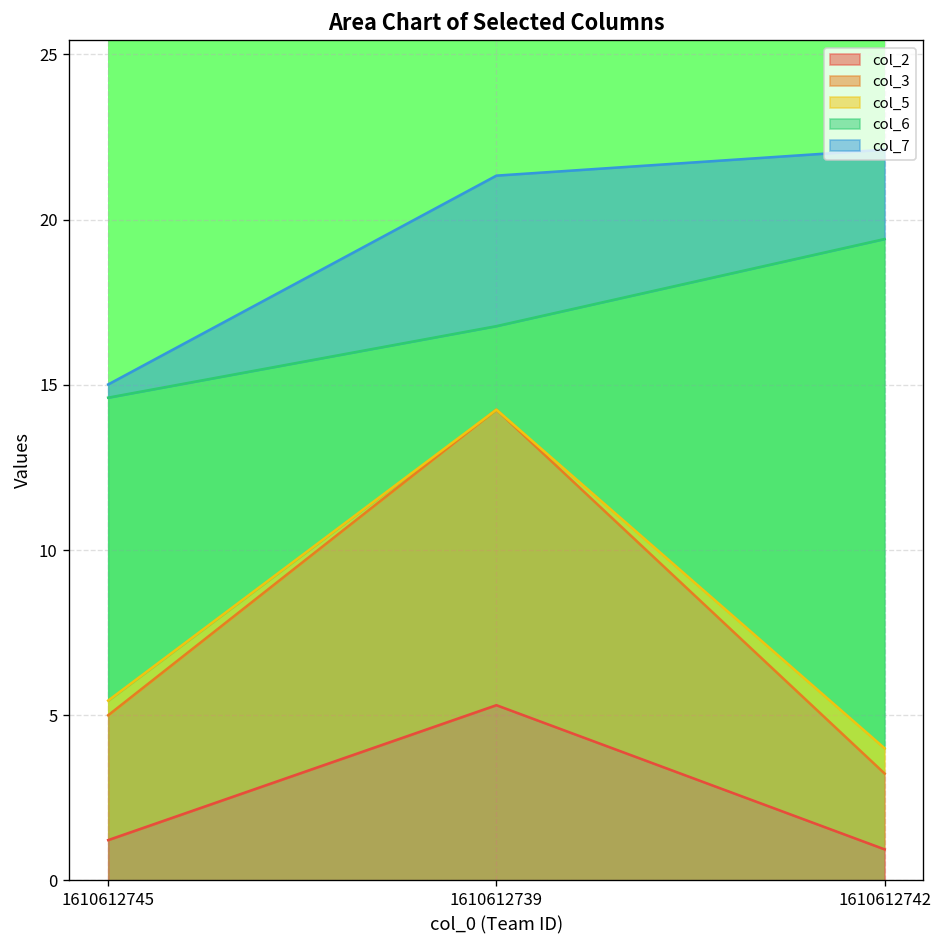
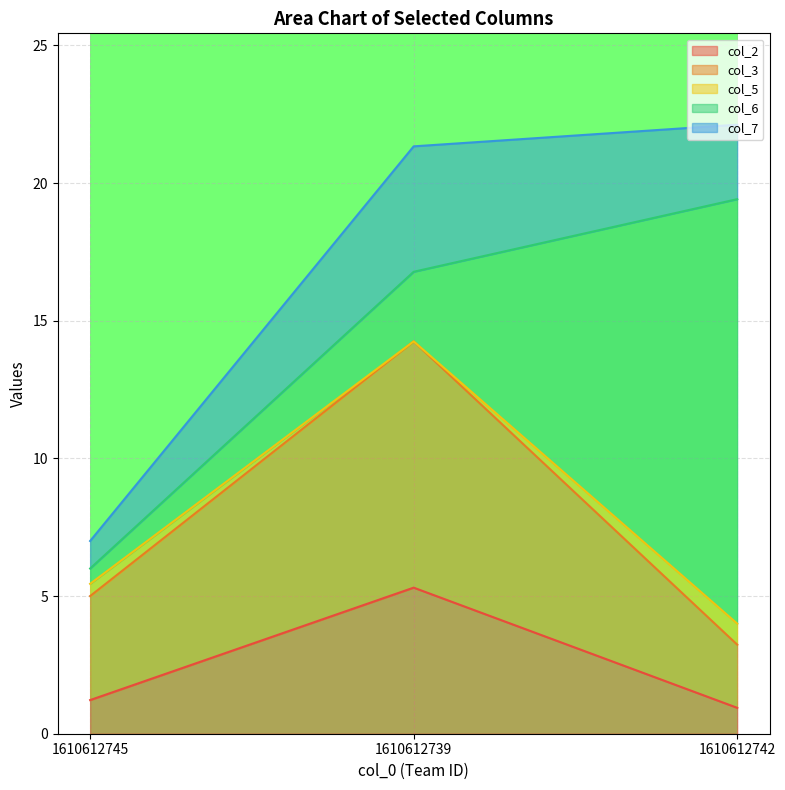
  {
    "col_6": {
-     "1610612745": 9.2,
+     "1610612745": 0.6,
      "1610612739": 2.5,
      "1610612742": 15.4
    },
    "col_7": {
-     "1610612745": 0.4,
+     "1610612745": 1.0,
      "1610612739": 4.6
    }
  }
